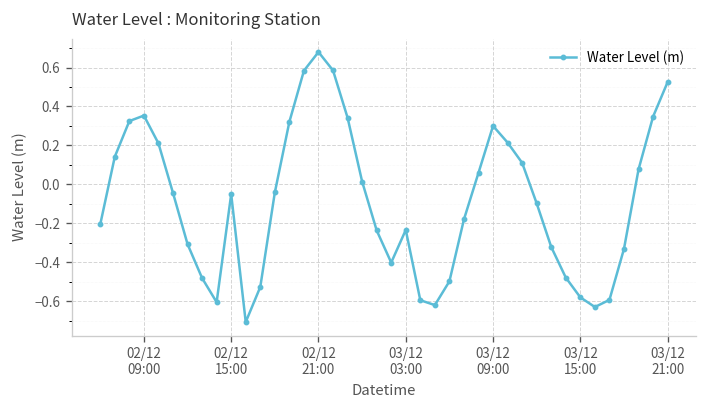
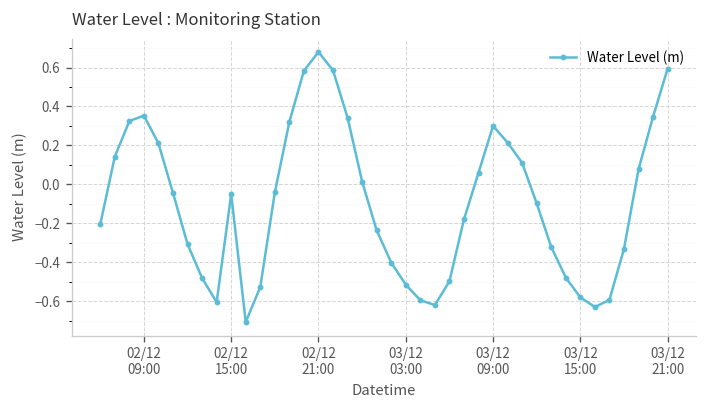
  {
    "02/12 09:00": 0.35,
    "02/12 15:00": -0.05,
    "02/12 21:00": 0.68,
-   "03/12 03:00": -0.23,
+   "03/12 03:00": -0.52,
    "03/12 09:00": 0.30,
    "03/12 15:00": -0.58,
-   "03/12 21:00": 0.53
+   "03/12 21:00": 0.59
  }
